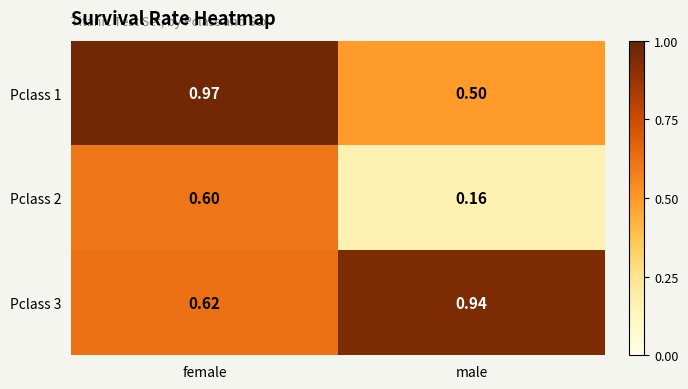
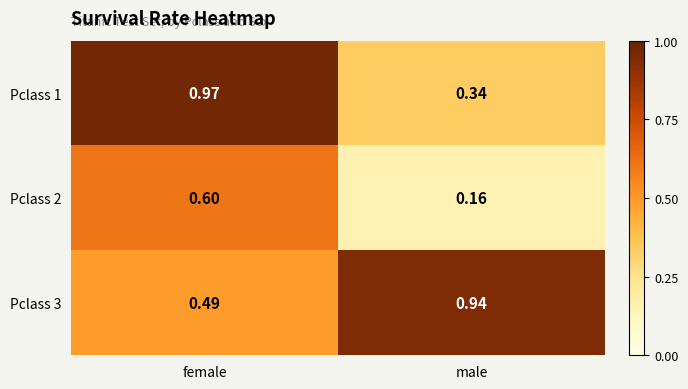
  {
    "Pclass 1": {
      "female": 0.97,
-     "male": 0.50
+     "male": 0.34
    },
    "Pclass 2": {
      "female": 0.60,
      "male": 0.16
    },
    "Pclass 3": {
-     "female": 0.62,
+     "female": 0.49,
      "male": 0.94
    }
  }
